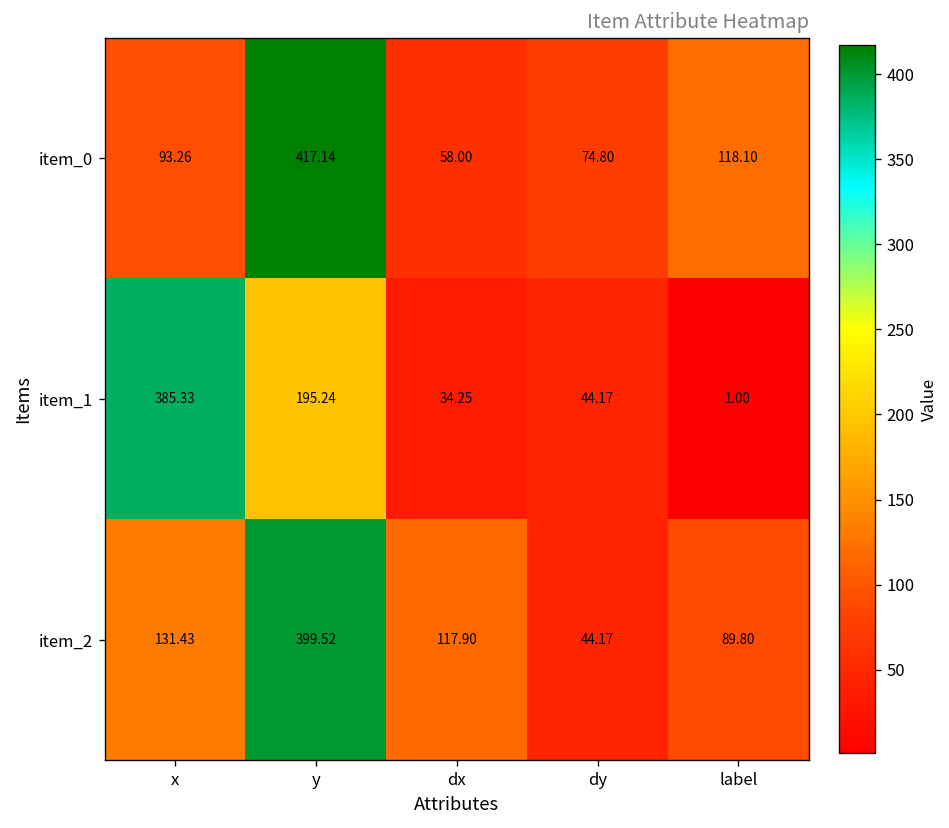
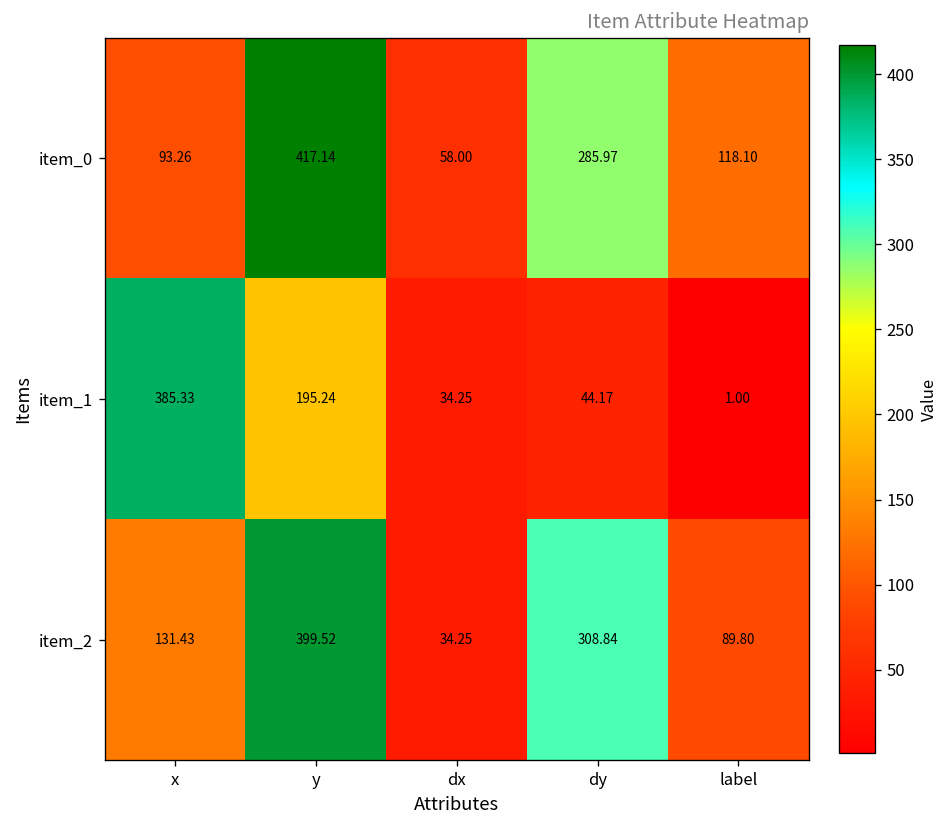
  {
    "item_0": {
      "x": 93.26,
      "y": 417.14,
      "dx": 58.00,
-     "dy": 74.80,
+     "dy": 285.97,
      "label": 118.10
    },
    "item_1": {
      "x": 385.33,
      "y": 195.24,
      "dx": 34.25,
      "dy": 44.17,
      "label": 1.00
    },
    "item_2": {
      "x": 131.43,
      "y": 399.52,
-     "dx": 117.90,
-     "dy": 44.17,
+     "dx": 34.25,
+     "dy": 308.84,
      "label": 89.80
    }
  }
